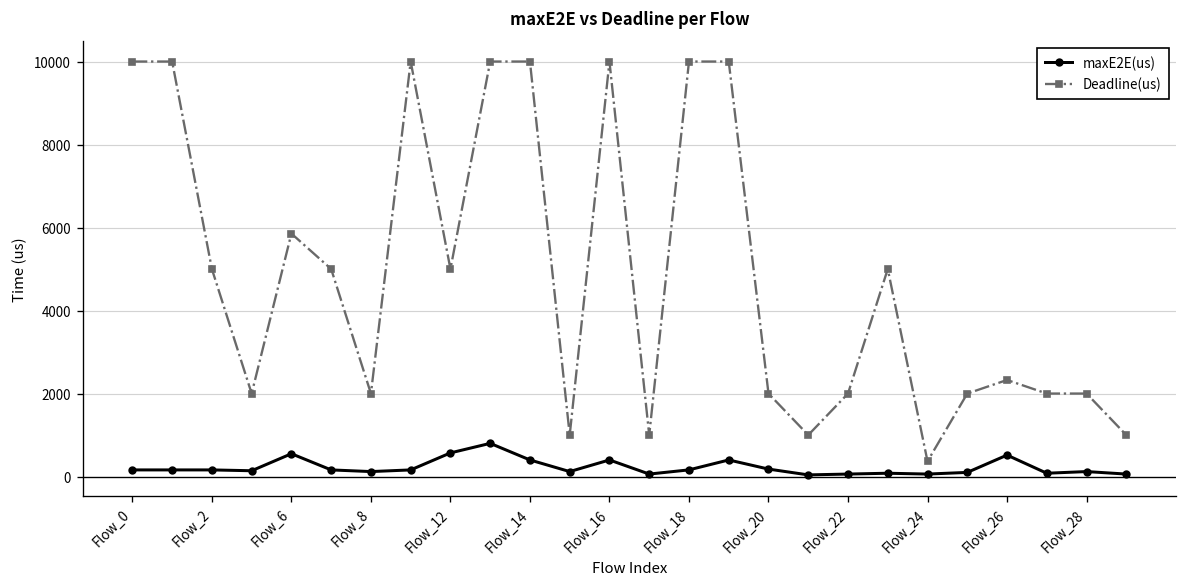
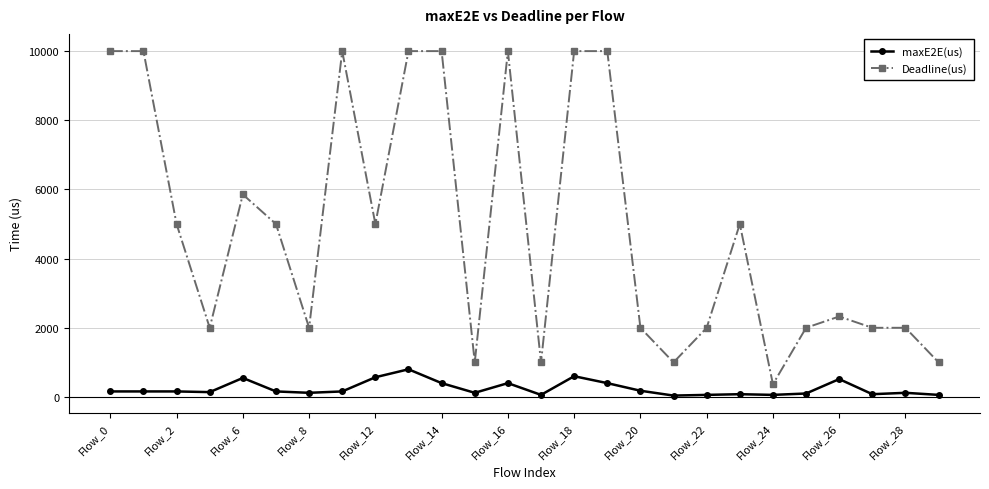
  {
    "maxE2E(us)": {
      "Flow_0": 200,
      "Flow_2": 200,
      "Flow_6": 600,
      "Flow_8": 100,
      "Flow_12": 600,
      "Flow_14": 400,
      "Flow_16": 400,
-     "Flow_18": 200,
+     "Flow_18": 600,
      "Flow_20": 200,
      "Flow_22": 100,
      "Flow_24": 100,
      "Flow_26": 500,
      "Flow_28": 100
    },
    "Deadline(us)": {
      "Flow_0": 10000,
      "Flow_2": 5000,
      "Flow_6": 5900,
      "Flow_8": 2000,
      "Flow_12": 5000,
      "Flow_14": 10000,
      "Flow_16": 10000,
      "Flow_18": 10000,
      "Flow_20": 2000,
      "Flow_22": 2000,
      "Flow_24": 400,
      "Flow_26": 2300,
      "Flow_28": 2000
    }
  }
